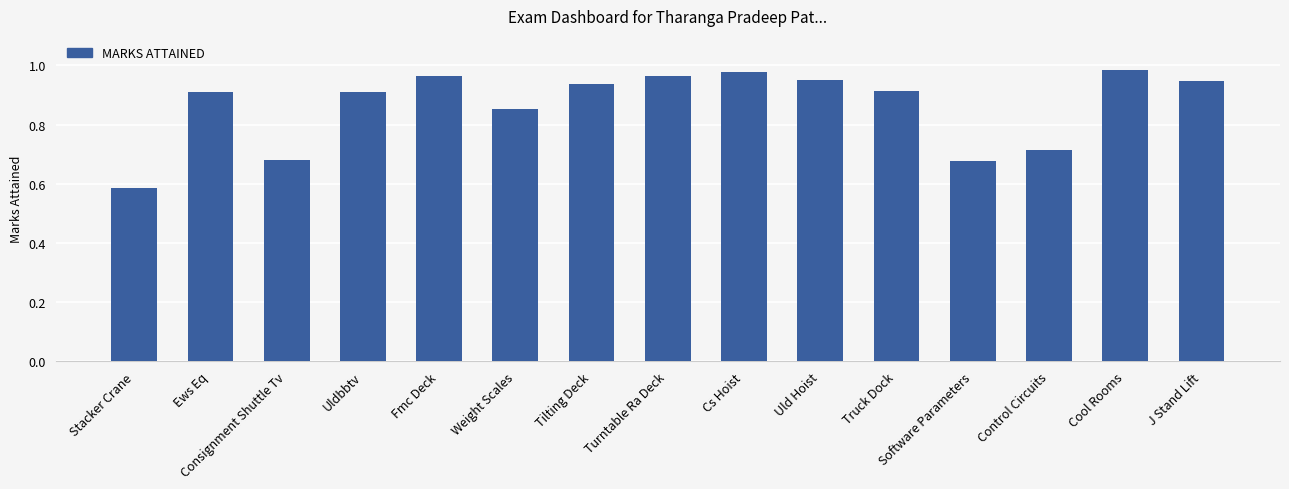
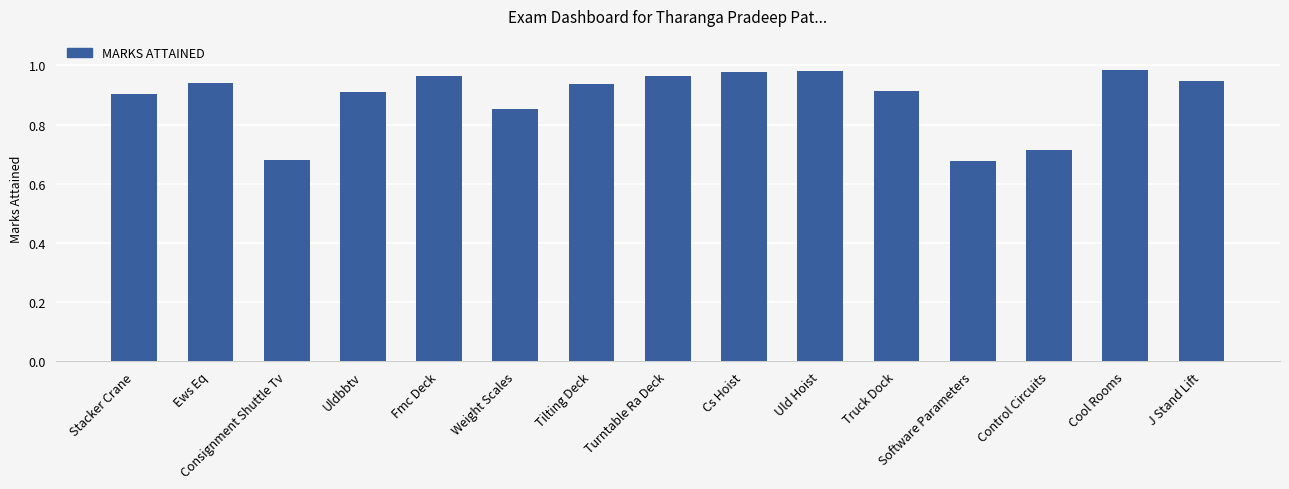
  {
-   "Stacker Crane": 0.59,
-   "Ews Eq": 0.91,
+   "Stacker Crane": 0.90,
+   "Ews Eq": 0.94,
    "Consignment Shuttle Tv": 0.68,
    "Uldbbtv": 0.91,
    "Fmc Deck": 0.97,
    "Weight Scales": 0.85,
    "Tilting Deck": 0.94,
    "Turntable Ra Deck": 0.96,
    "Cs Hoist": 0.98,
-   "Uld Hoist": 0.95,
+   "Uld Hoist": 0.98,
    "Truck Dock": 0.92,
    "Software Parameters": 0.68,
    "Control Circuits": 0.71,
    "Cool Rooms": 0.99,
    "J Stand Lift": 0.95
  }
